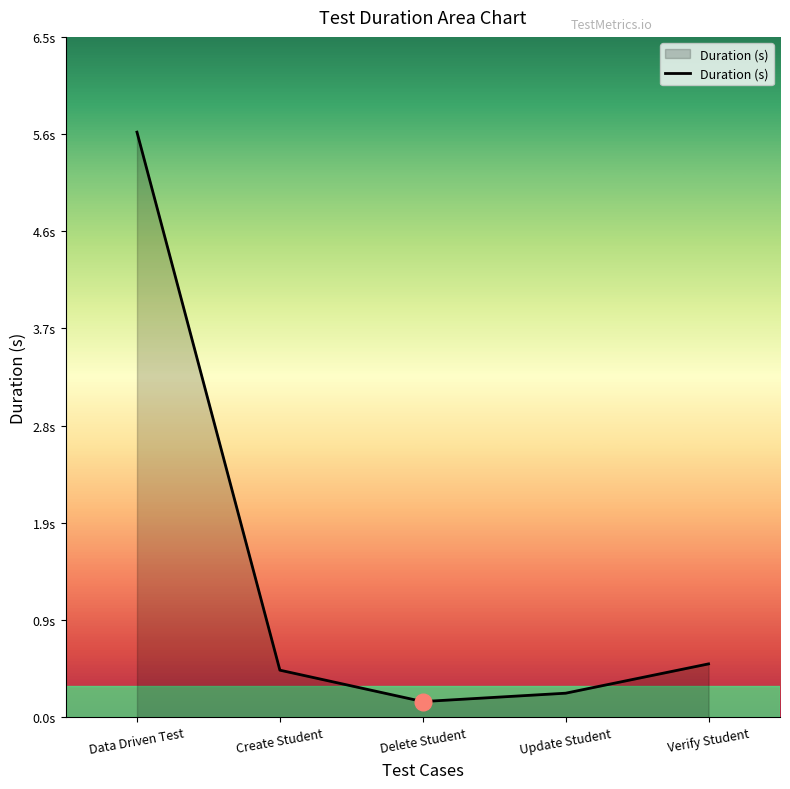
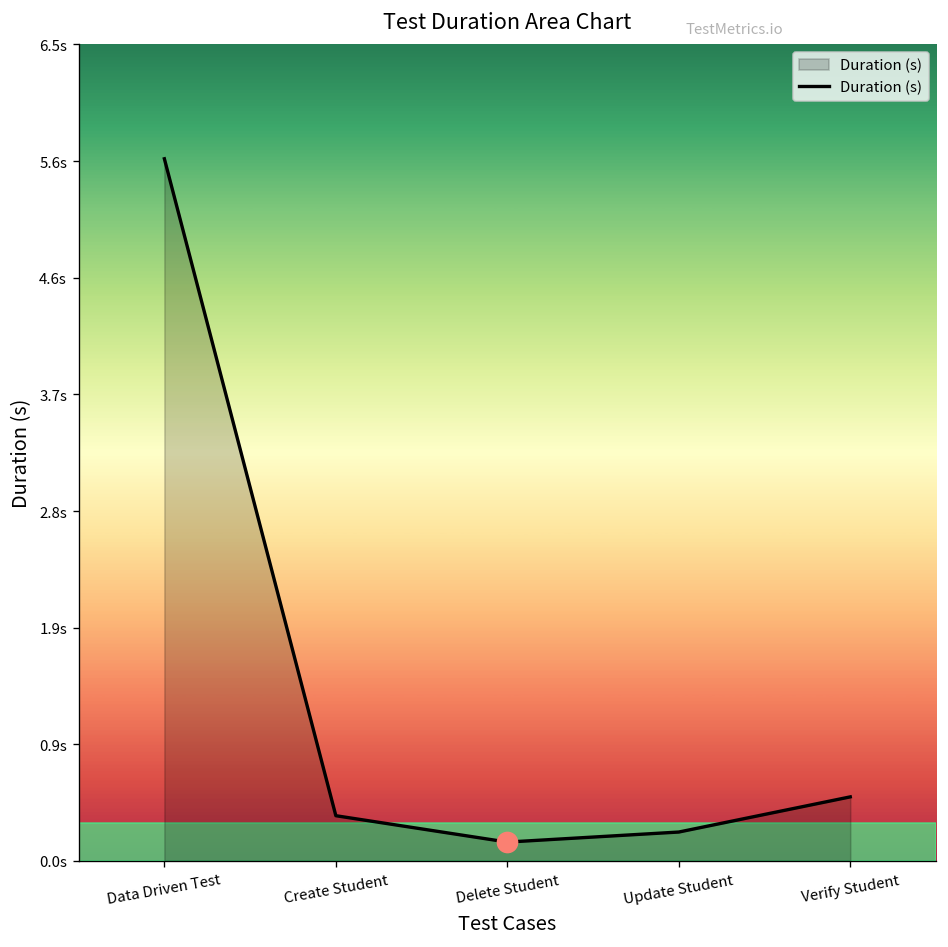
  {
    "Duration (s)": {
      "Data Driven Test": "5.59s",
-     "Create Student": "0.45s",
+     "Create Student": "0.36s",
      "Verify Student": "0.51s"
    }
  }
